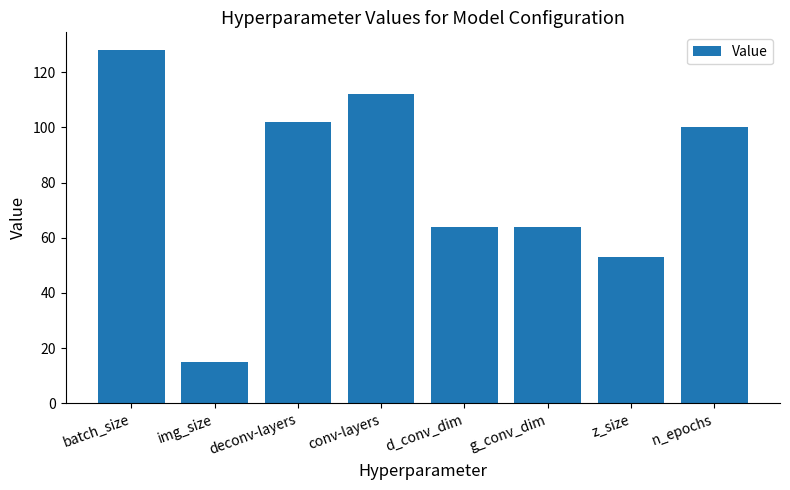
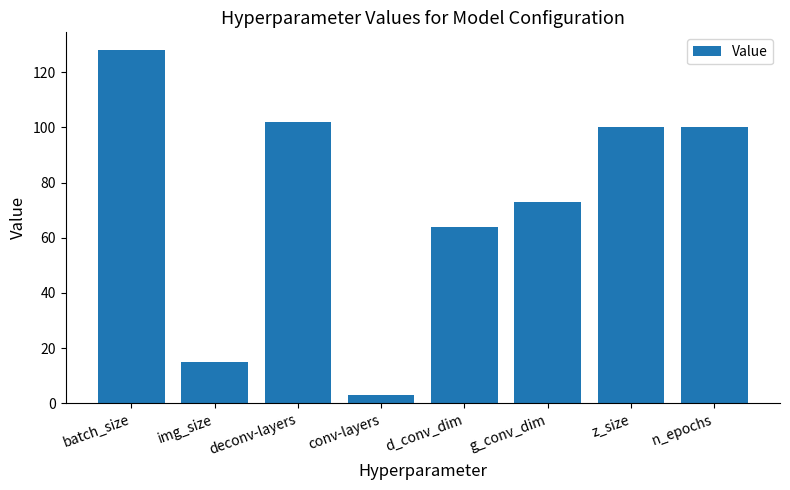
  {
    "batch_size": 128,
    "img_size": 15,
    "deconv-layers": 102,
-   "conv-layers": 112,
+   "conv-layers": 3,
    "d_conv_dim": 64,
-   "g_conv_dim": 64,
-   "z_size": 53,
+   "g_conv_dim": 73,
+   "z_size": 100,
    "n_epochs": 100
  }
